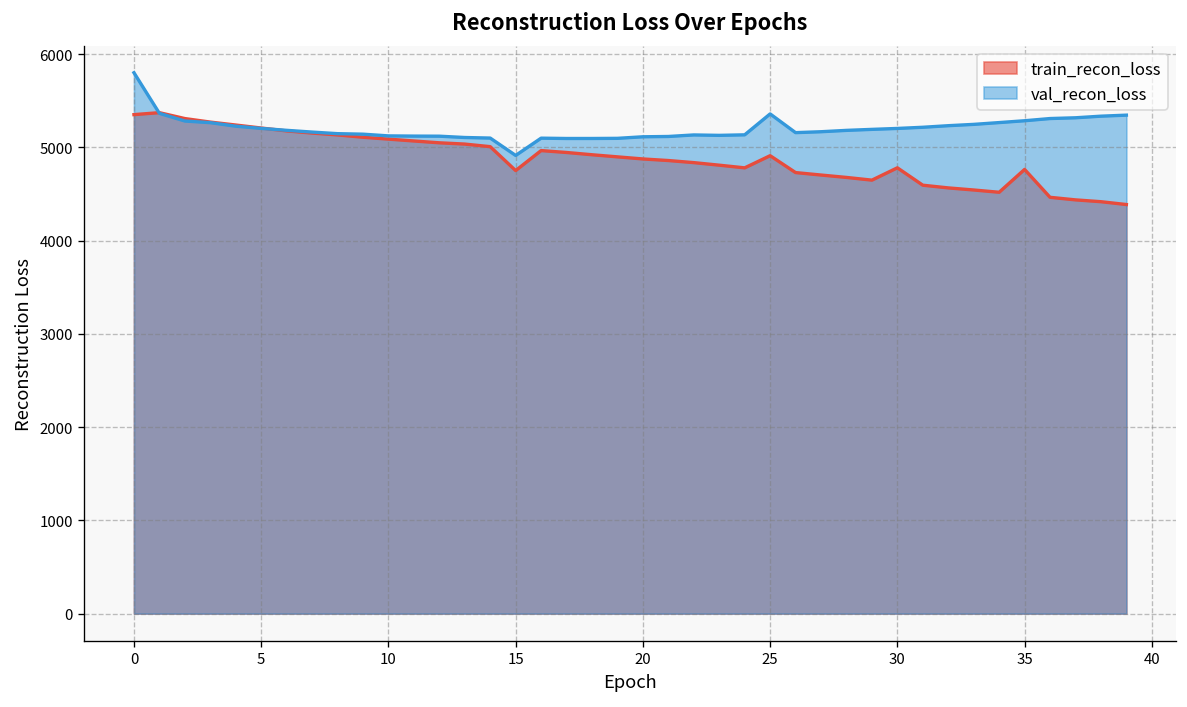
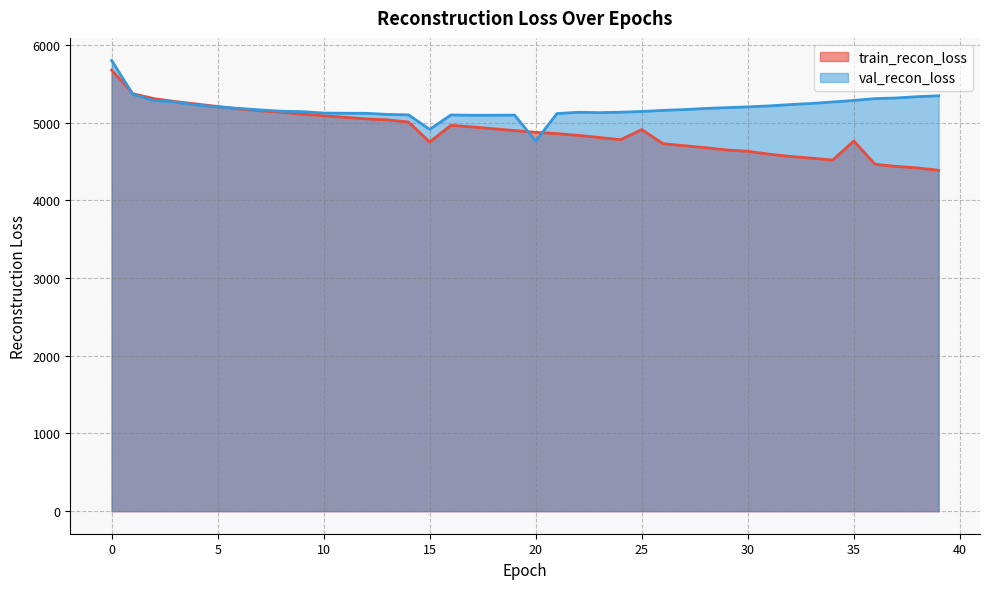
  {
    "train_recon_loss": {
-     "0": 5400,
+     "0": 5700,
      "10": 5100,
      "15": 4800,
      "20": 4900,
      "25": 4900,
-     "30": 4800,
+     "30": 4600,
      "35": 4800
    },
    "val_recon_loss": {
      "0": 5800,
      "10": 5100,
      "15": 4900,
-     "20": 5100,
-     "25": 5400,
+     "20": 4800,
+     "25": 5100,
      "30": 5200,
      "35": 5300
    }
  }
